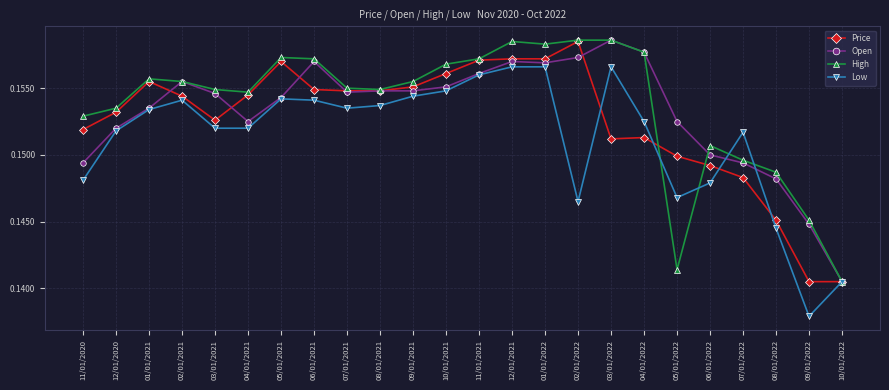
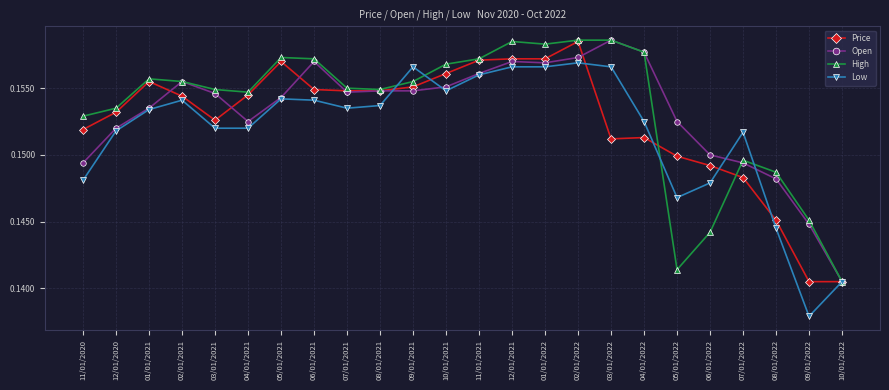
  {
    "Price": {
      "11/01/2020": 0.1519,
      "12/01/2020": 0.1532,
      "01/01/2021": 0.1555,
      "02/01/2021": 0.1544,
      "03/01/2021": 0.1526,
      "04/01/2021": 0.1545,
      "05/01/2021": 0.1570,
      "06/01/2021": 0.1549,
      "09/01/2021": 0.1551,
      "10/01/2021": 0.1561,
      "12/01/2021": 0.1572,
      "01/01/2022": 0.1572,
      "03/01/2022": 0.1512,
      "04/01/2022": 0.1513,
      "05/01/2022": 0.1499,
      "06/01/2022": 0.1492,
      "07/01/2022": 0.1483,
      "08/01/2022": 0.1451,
      "09/01/2022": 0.1405
    },
    "Open": {
      "11/01/2020": 0.1494,
      "12/01/2020": 0.1520,
      "03/01/2021": 0.1546,
      "04/01/2021": 0.1525,
      "06/01/2021": 0.1570,
      "09/01/2021": 0.1548,
      "10/01/2021": 0.1551,
      "12/01/2021": 0.1570,
      "01/01/2022": 0.1569,
      "02/01/2022": 0.1573,
      "05/01/2022": 0.1525,
      "06/01/2022": 0.1500,
      "07/01/2022": 0.1494,
      "08/01/2022": 0.1482,
      "09/01/2022": 0.1448
    },
    "High": {
      "11/01/2020": 0.1529,
      "12/01/2020": 0.1535,
      "01/01/2021": 0.1557,
      "03/01/2021": 0.1549,
      "04/01/2021": 0.1547,
      "05/01/2021": 0.1573,
      "06/01/2021": 0.1572,
      "07/01/2021": 0.1550,
      "09/01/2021": 0.1555,
      "10/01/2021": 0.1568,
      "12/01/2021": 0.1585,
      "01/01/2022": 0.1583,
      "05/01/2022": 0.1414,
-     "06/01/2022": 0.1507,
+     "06/01/2022": 0.1442,
      "07/01/2022": 0.1496,
      "08/01/2022": 0.1487,
      "09/01/2022": 0.1451
    },
    "Low": {
      "11/01/2020": 0.1481,
      "12/01/2020": 0.1518,
      "02/01/2021": 0.1541,
      "03/01/2021": 0.1520,
      "04/01/2021": 0.1520,
      "06/01/2021": 0.1541,
      "07/01/2021": 0.1535,
      "08/01/2021": 0.1537,
-     "09/01/2021": 0.1544,
+     "09/01/2021": 0.1566,
      "10/01/2021": 0.1548,
      "12/01/2021": 0.1566,
      "01/01/2022": 0.1566,
-     "02/01/2022": 0.1465,
+     "02/01/2022": 0.1569,
      "03/01/2022": 0.1566,
      "04/01/2022": 0.1525,
      "05/01/2022": 0.1468,
      "06/01/2022": 0.1479,
      "07/01/2022": 0.1517,
      "08/01/2022": 0.1445,
      "09/01/2022": 0.1379
    }
  }
